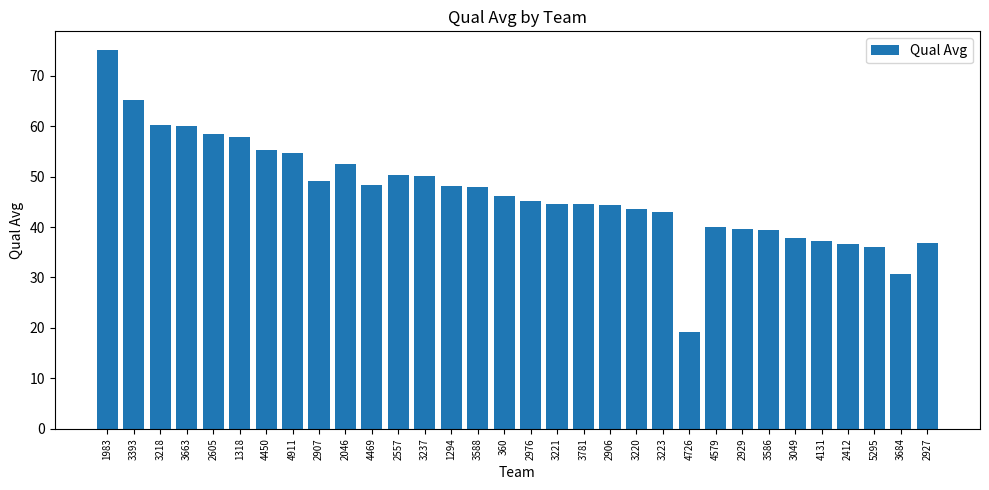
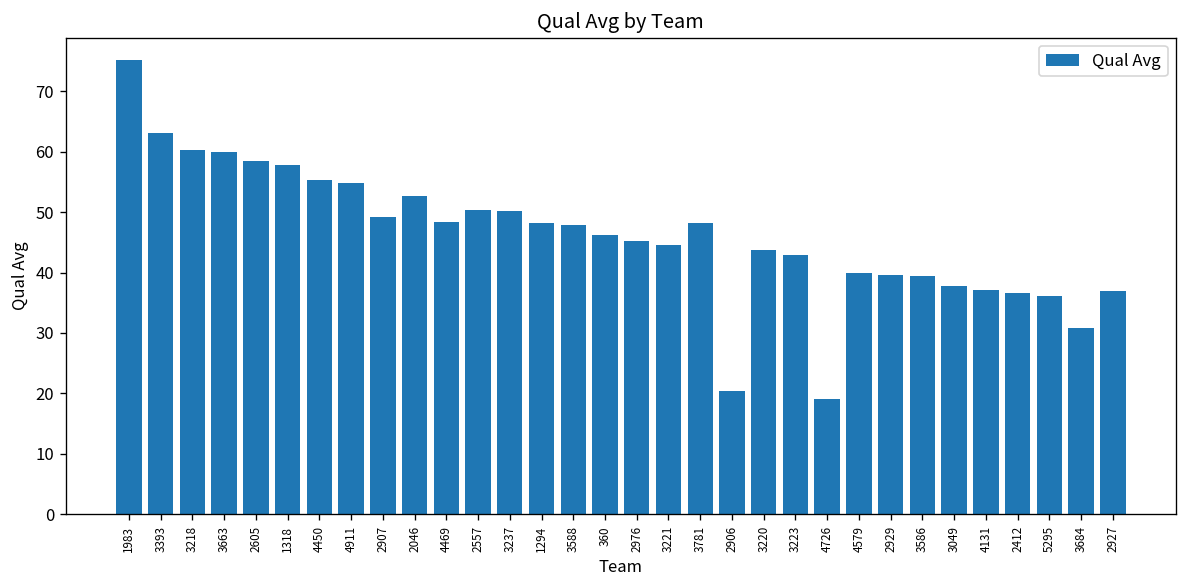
  {
    "1983": 75,
-   "3393": 65,
+   "3393": 63,
    "3218": 60,
    "3663": 60,
    "2605": 58,
    "1318": 58,
    "4450": 55,
    "4911": 55,
    "2907": 49,
    "2046": 53,
    "4469": 48,
    "2557": 50,
    "3237": 50,
    "1294": 48,
    "3588": 48,
    "360": 46,
    "2976": 45,
    "3221": 45,
-   "3781": 45,
-   "2906": 44,
+   "3781": 48,
+   "2906": 20,
    "3220": 44,
    "3223": 43,
    "4726": 19,
    "4579": 40,
    "2929": 40,
    "3586": 40,
    "3049": 38,
    "4131": 37,
    "2412": 37,
    "5295": 36,
    "3684": 31,
    "2927": 37
  }
